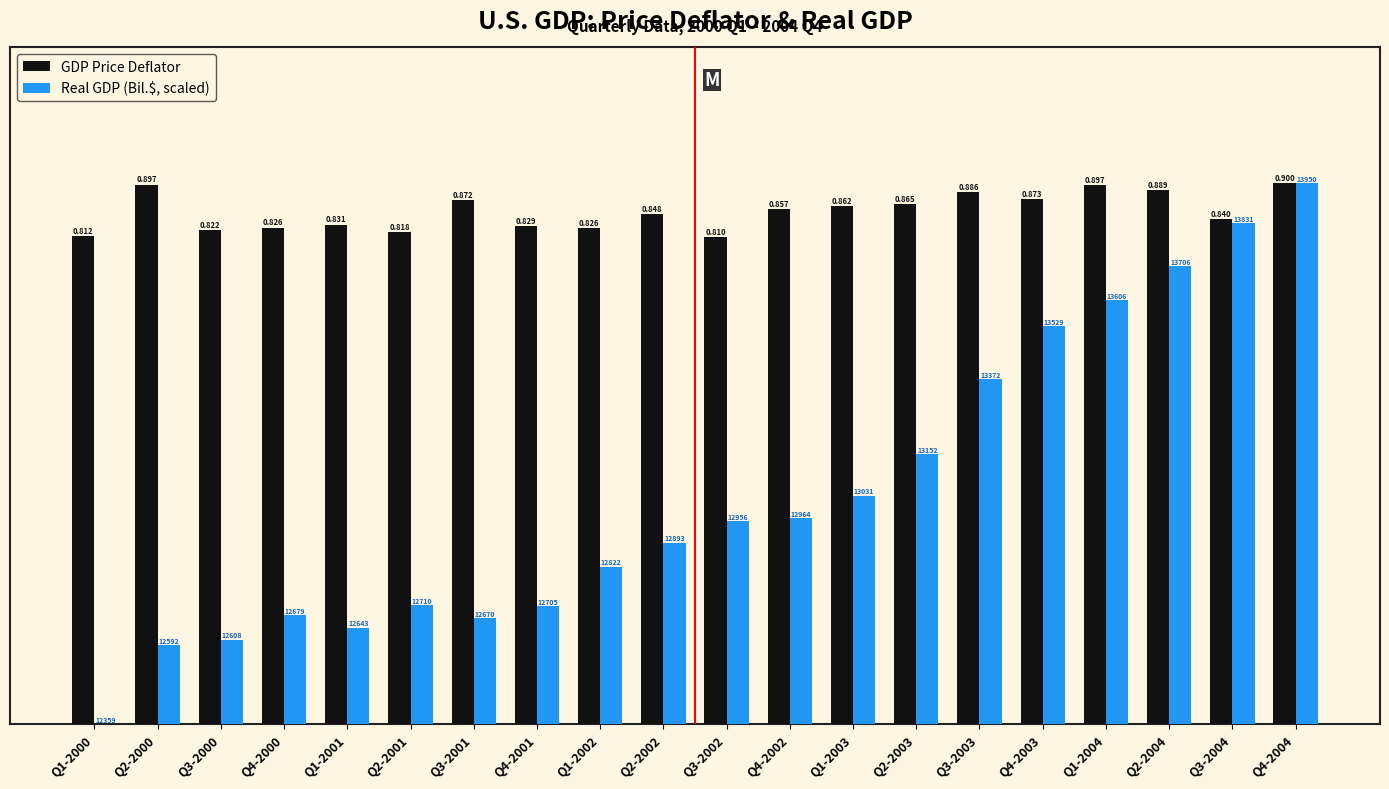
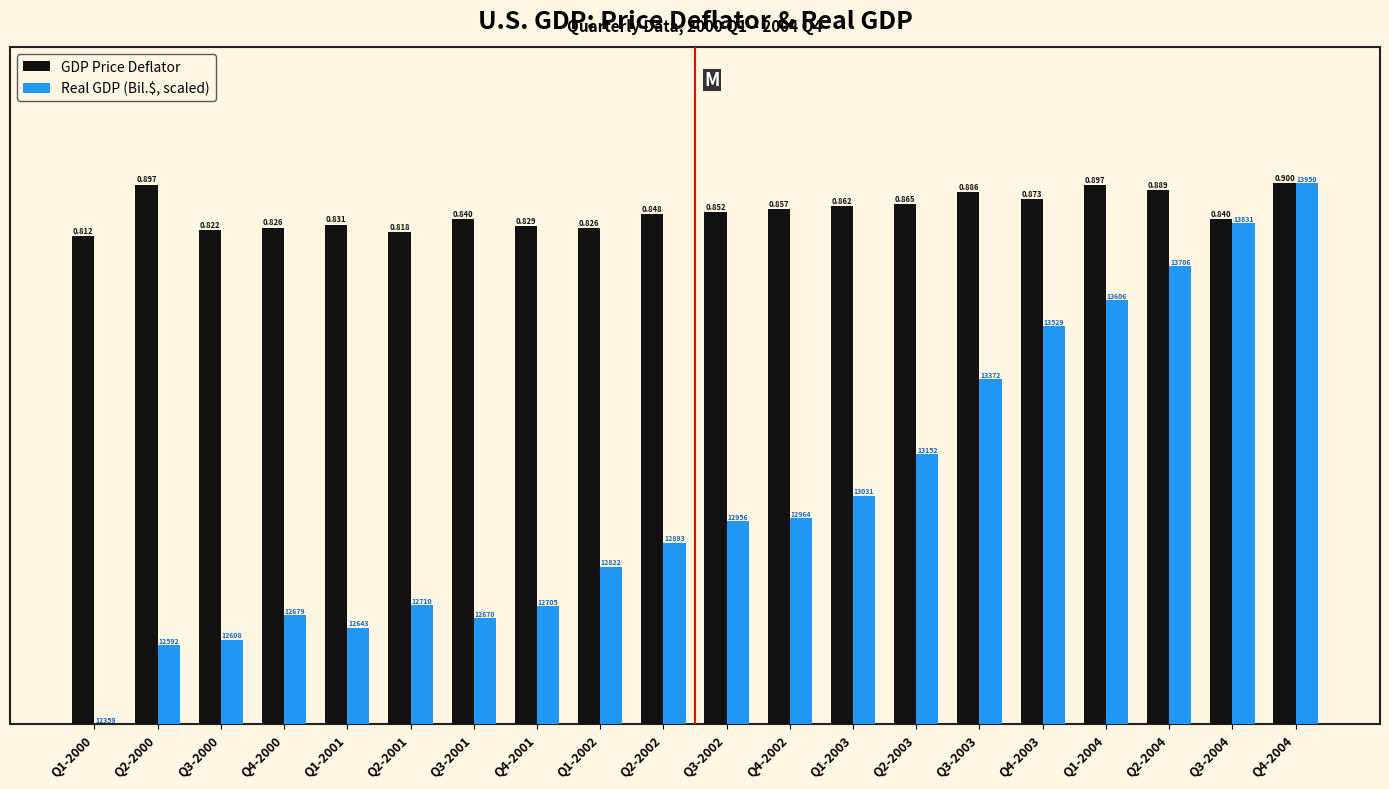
  {
    "GDP Price Deflator": {
      "Q1-2000": 0.812,
      "Q2-2000": 0.897,
      "Q3-2000": 0.822,
      "Q4-2000": 0.826,
      "Q1-2001": 0.831,
      "Q2-2001": 0.818,
-     "Q3-2001": 0.872,
+     "Q3-2001": 0.840,
      "Q4-2001": 0.829,
      "Q1-2002": 0.826,
      "Q2-2002": 0.848,
-     "Q3-2002": 0.810,
+     "Q3-2002": 0.852,
      "Q4-2002": 0.857,
      "Q1-2003": 0.862,
      "Q2-2003": 0.865,
      "Q3-2003": 0.886,
      "Q4-2003": 0.873,
      "Q1-2004": 0.897,
      "Q2-2004": 0.889,
      "Q3-2004": 0.840,
      "Q4-2004": 0.900
    }
  }
